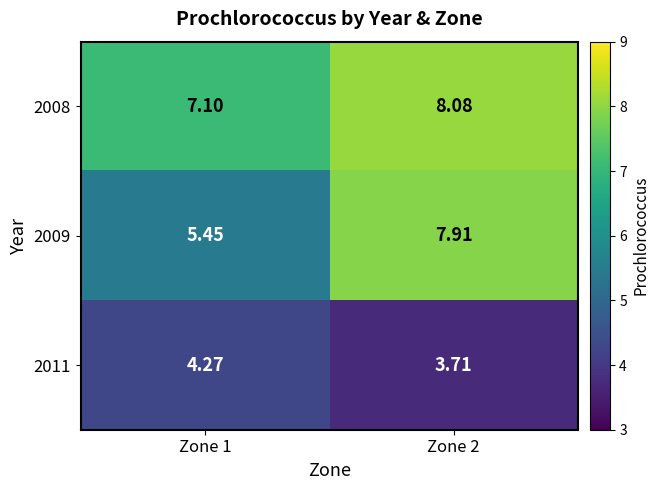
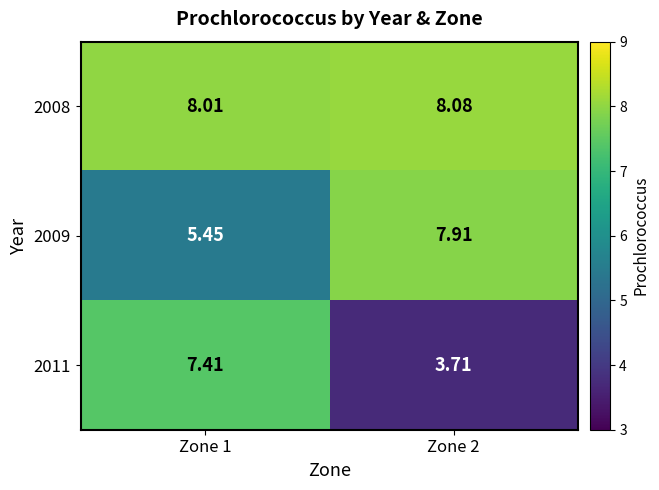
  {
    "2008": {
-     "Zone 1": 7.10,
+     "Zone 1": 8.01,
      "Zone 2": 8.08
    },
    "2009": {
      "Zone 1": 5.45,
      "Zone 2": 7.91
    },
    "2011": {
-     "Zone 1": 4.27,
+     "Zone 1": 7.41,
      "Zone 2": 3.71
    }
  }
